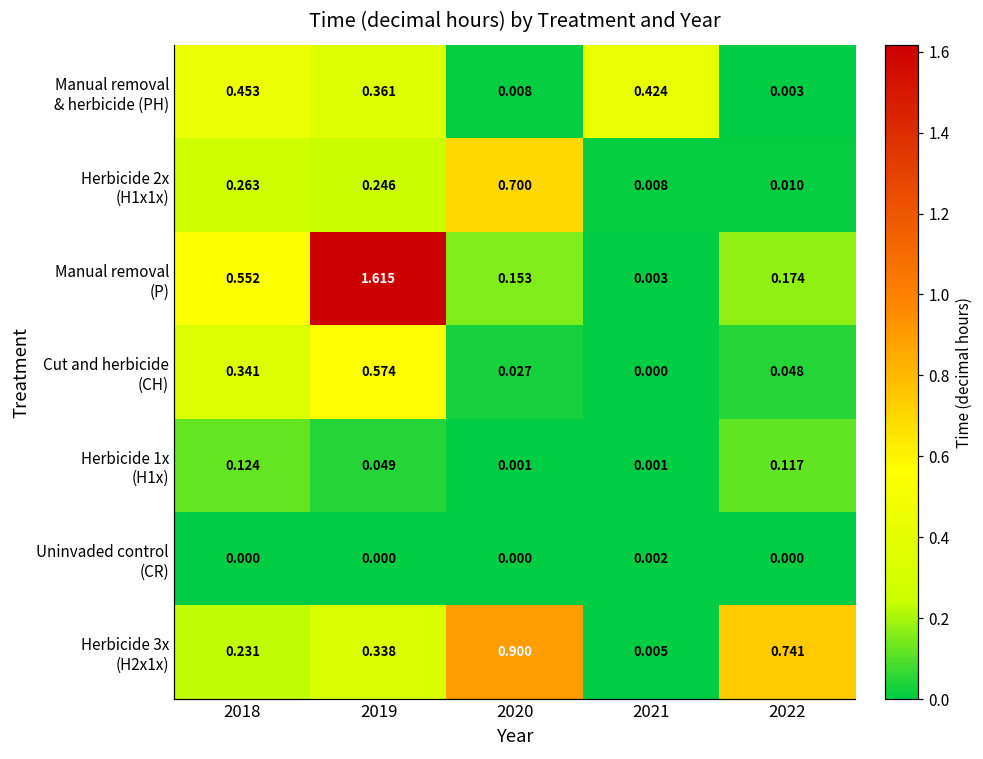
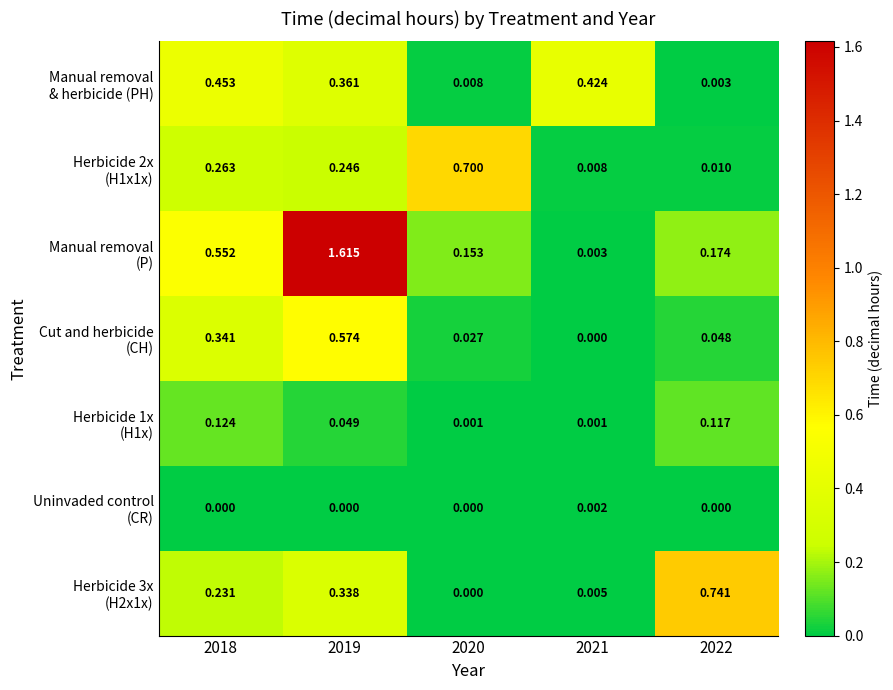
  {
    "Manual removal & herbicide (PH)": {
      "2018": 0.453,
      "2019": 0.361,
      "2020": 0.008,
      "2021": 0.424,
      "2022": 0.003
    },
    "Herbicide 2x (H1x1x)": {
      "2018": 0.263,
      "2019": 0.246,
      "2020": 0.700,
      "2021": 0.008,
      "2022": 0.010
    },
    "Manual removal (P)": {
      "2018": 0.552,
      "2019": 1.615,
      "2020": 0.153,
      "2021": 0.003,
      "2022": 0.174
    },
    "Cut and herbicide (CH)": {
      "2018": 0.341,
      "2019": 0.574,
      "2020": 0.027,
      "2021": 0.000,
      "2022": 0.048
    },
    "Herbicide 1x (H1x)": {
      "2018": 0.124,
      "2019": 0.049,
      "2020": 0.001,
      "2021": 0.001,
      "2022": 0.117
    },
    "Uninvaded control (CR)": {
      "2018": 0.000,
      "2019": 0.000,
      "2020": 0.000,
      "2021": 0.002,
      "2022": 0.000
    },
    "Herbicide 3x (H2x1x)": {
      "2018": 0.231,
      "2019": 0.338,
-     "2020": 0.900,
+     "2020": 0.000,
      "2021": 0.005,
      "2022": 0.741
    }
  }
